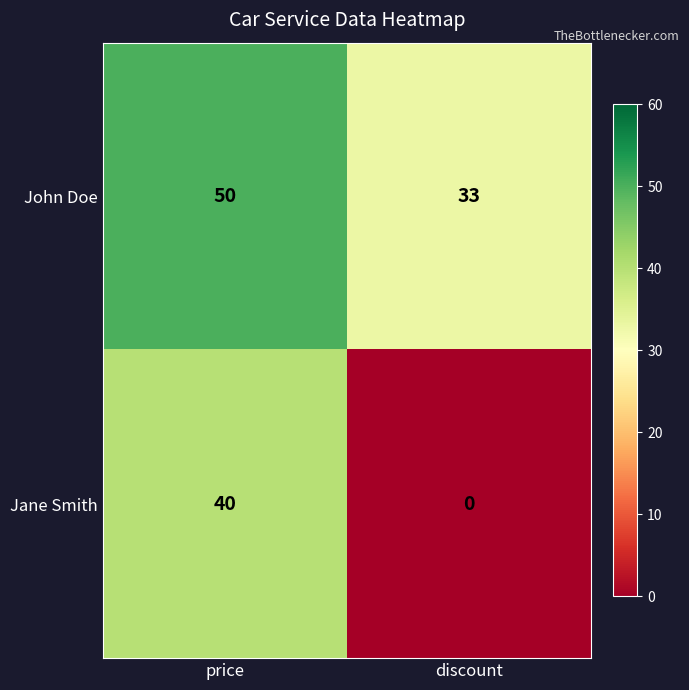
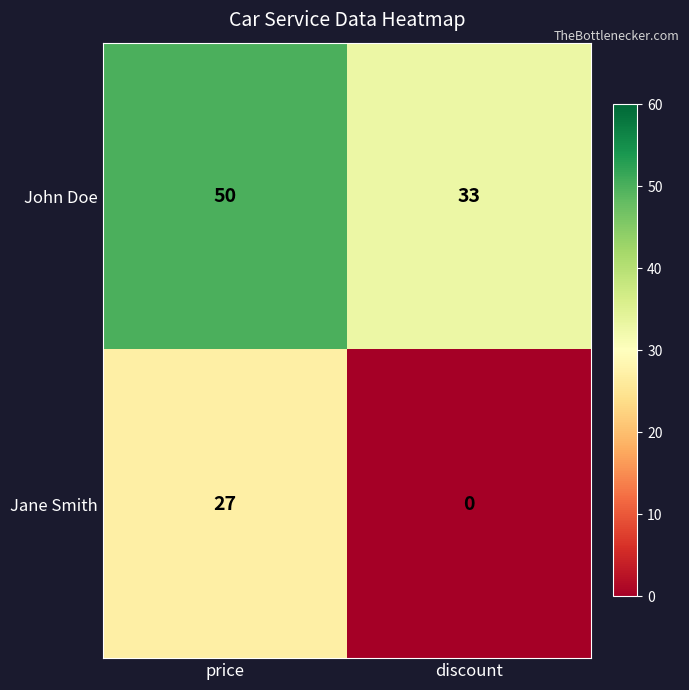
  {
    "John Doe": {
      "price": 50,
      "discount": 33
    },
    "Jane Smith": {
-     "price": 40,
+     "price": 27,
      "discount": 0
    }
  }
